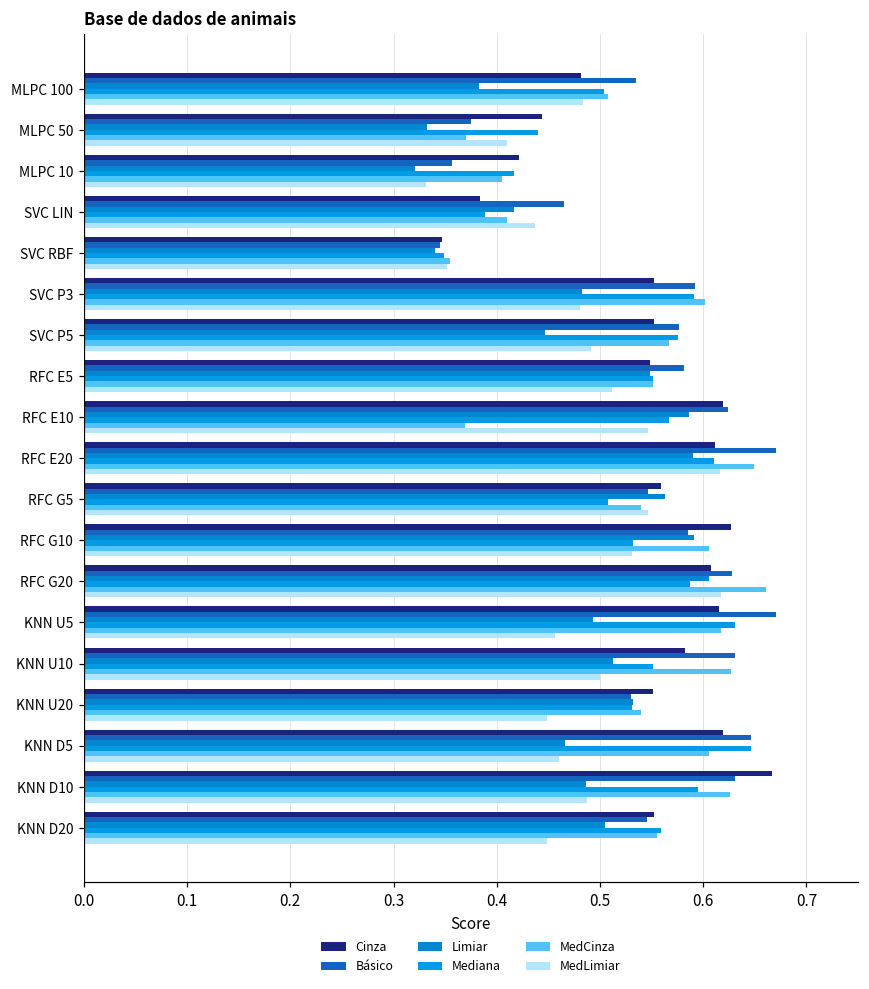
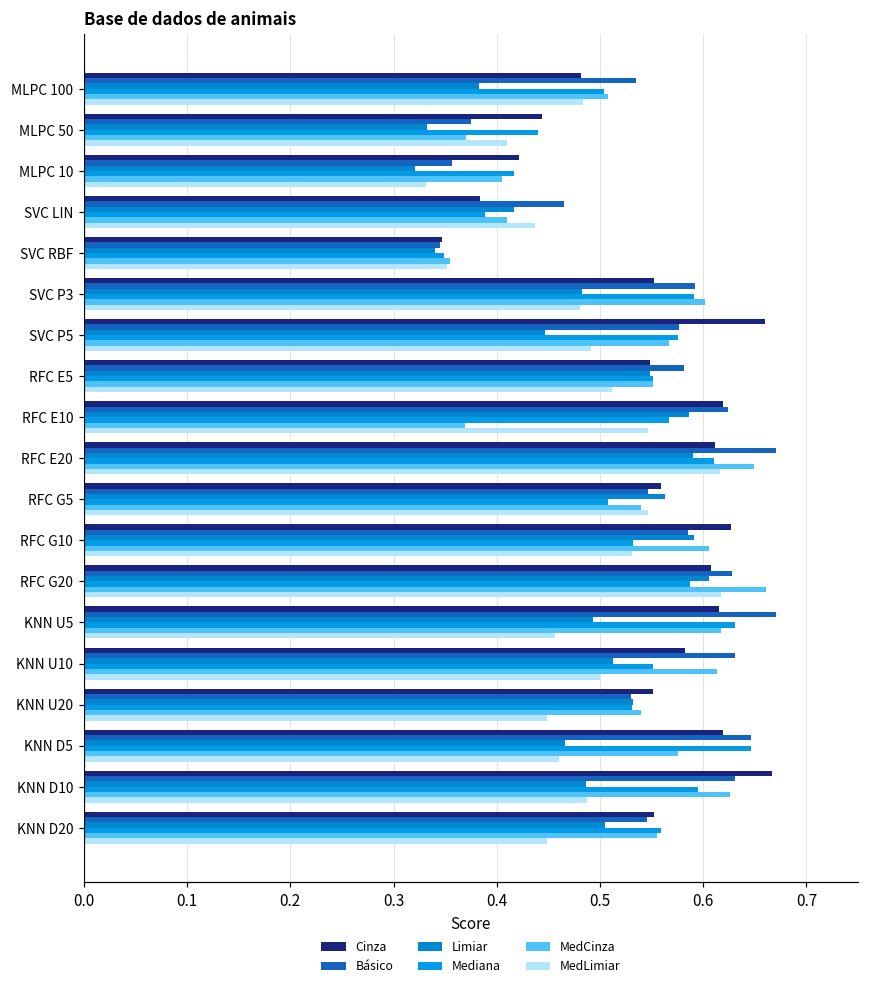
  {
    "Cinza": {
      "MLPC 100": 0.48,
      "MLPC 50": 0.44,
      "MLPC 10": 0.42,
      "SVC LIN": 0.38,
      "SVC RBF": 0.35,
      "SVC P3": 0.55,
-     "SVC P5": 0.55,
+     "SVC P5": 0.66,
      "RFC E5": 0.55,
      "RFC E10": 0.62,
      "RFC E20": 0.61,
      "RFC G5": 0.56,
      "RFC G10": 0.63,
      "RFC G20": 0.61,
      "KNN U5": 0.62,
      "KNN U10": 0.58,
      "KNN U20": 0.55,
      "KNN D5": 0.62,
      "KNN D10": 0.67,
      "KNN D20": 0.55
    },
    "MedCinza": {
      "MLPC 100": 0.51,
      "MLPC 50": 0.37,
      "MLPC 10": 0.40,
      "SVC LIN": 0.41,
      "SVC RBF": 0.35,
      "SVC P3": 0.60,
      "SVC P5": 0.57,
      "RFC E5": 0.55,
      "RFC E10": 0.37,
      "RFC E20": 0.65,
      "RFC G5": 0.54,
      "RFC G10": 0.61,
      "RFC G20": 0.66,
      "KNN U5": 0.62,
-     "KNN U10": 0.63,
+     "KNN U10": 0.61,
      "KNN U20": 0.54,
-     "KNN D5": 0.61,
+     "KNN D5": 0.58,
      "KNN D10": 0.63,
      "KNN D20": 0.56
    },
    "MedLimiar": {
      "MLPC 100": 0.48,
      "MLPC 50": 0.41,
      "MLPC 10": 0.33,
      "SVC LIN": 0.44,
      "SVC RBF": 0.35,
      "SVC P3": 0.48,
      "SVC P5": 0.49,
      "RFC E5": 0.51,
      "RFC E10": 0.55,
      "RFC E20": 0.62,
      "RFC G5": 0.55,
      "RFC G10": 0.53,
      "RFC G20": 0.62,
      "KNN U5": 0.46,
      "KNN U10": 0.50,
      "KNN U20": 0.45,
      "KNN D5": 0.46,
      "KNN D10": 0.49,
      "KNN D20": 0.45
    }
  }
